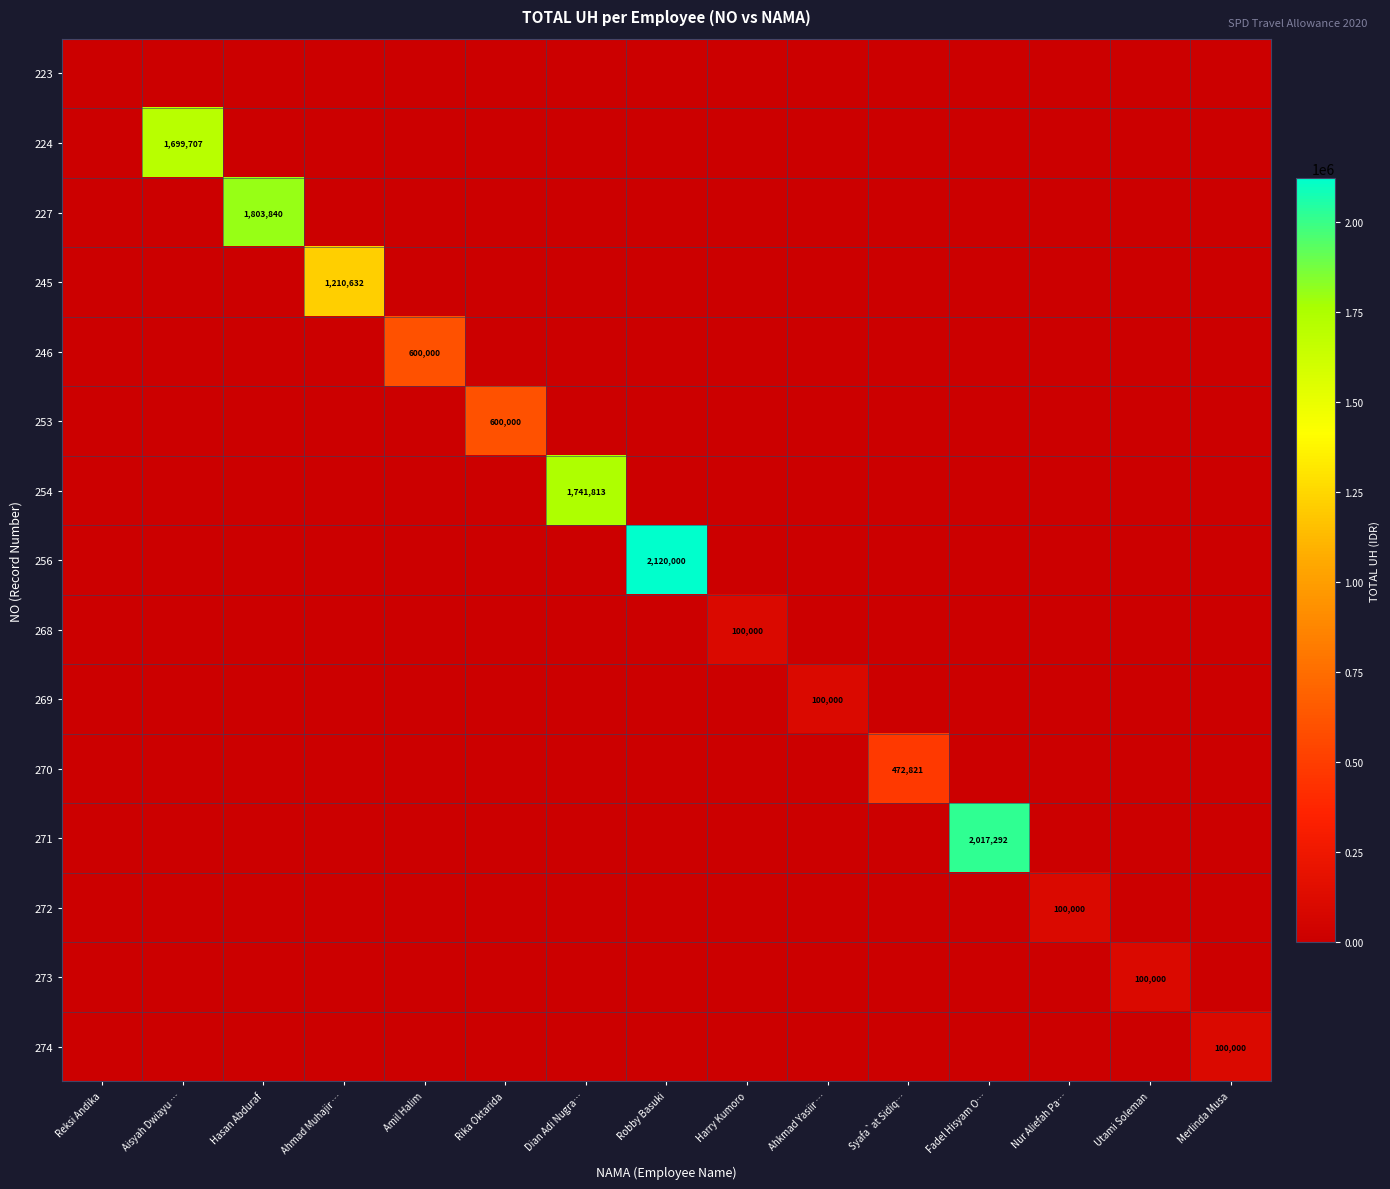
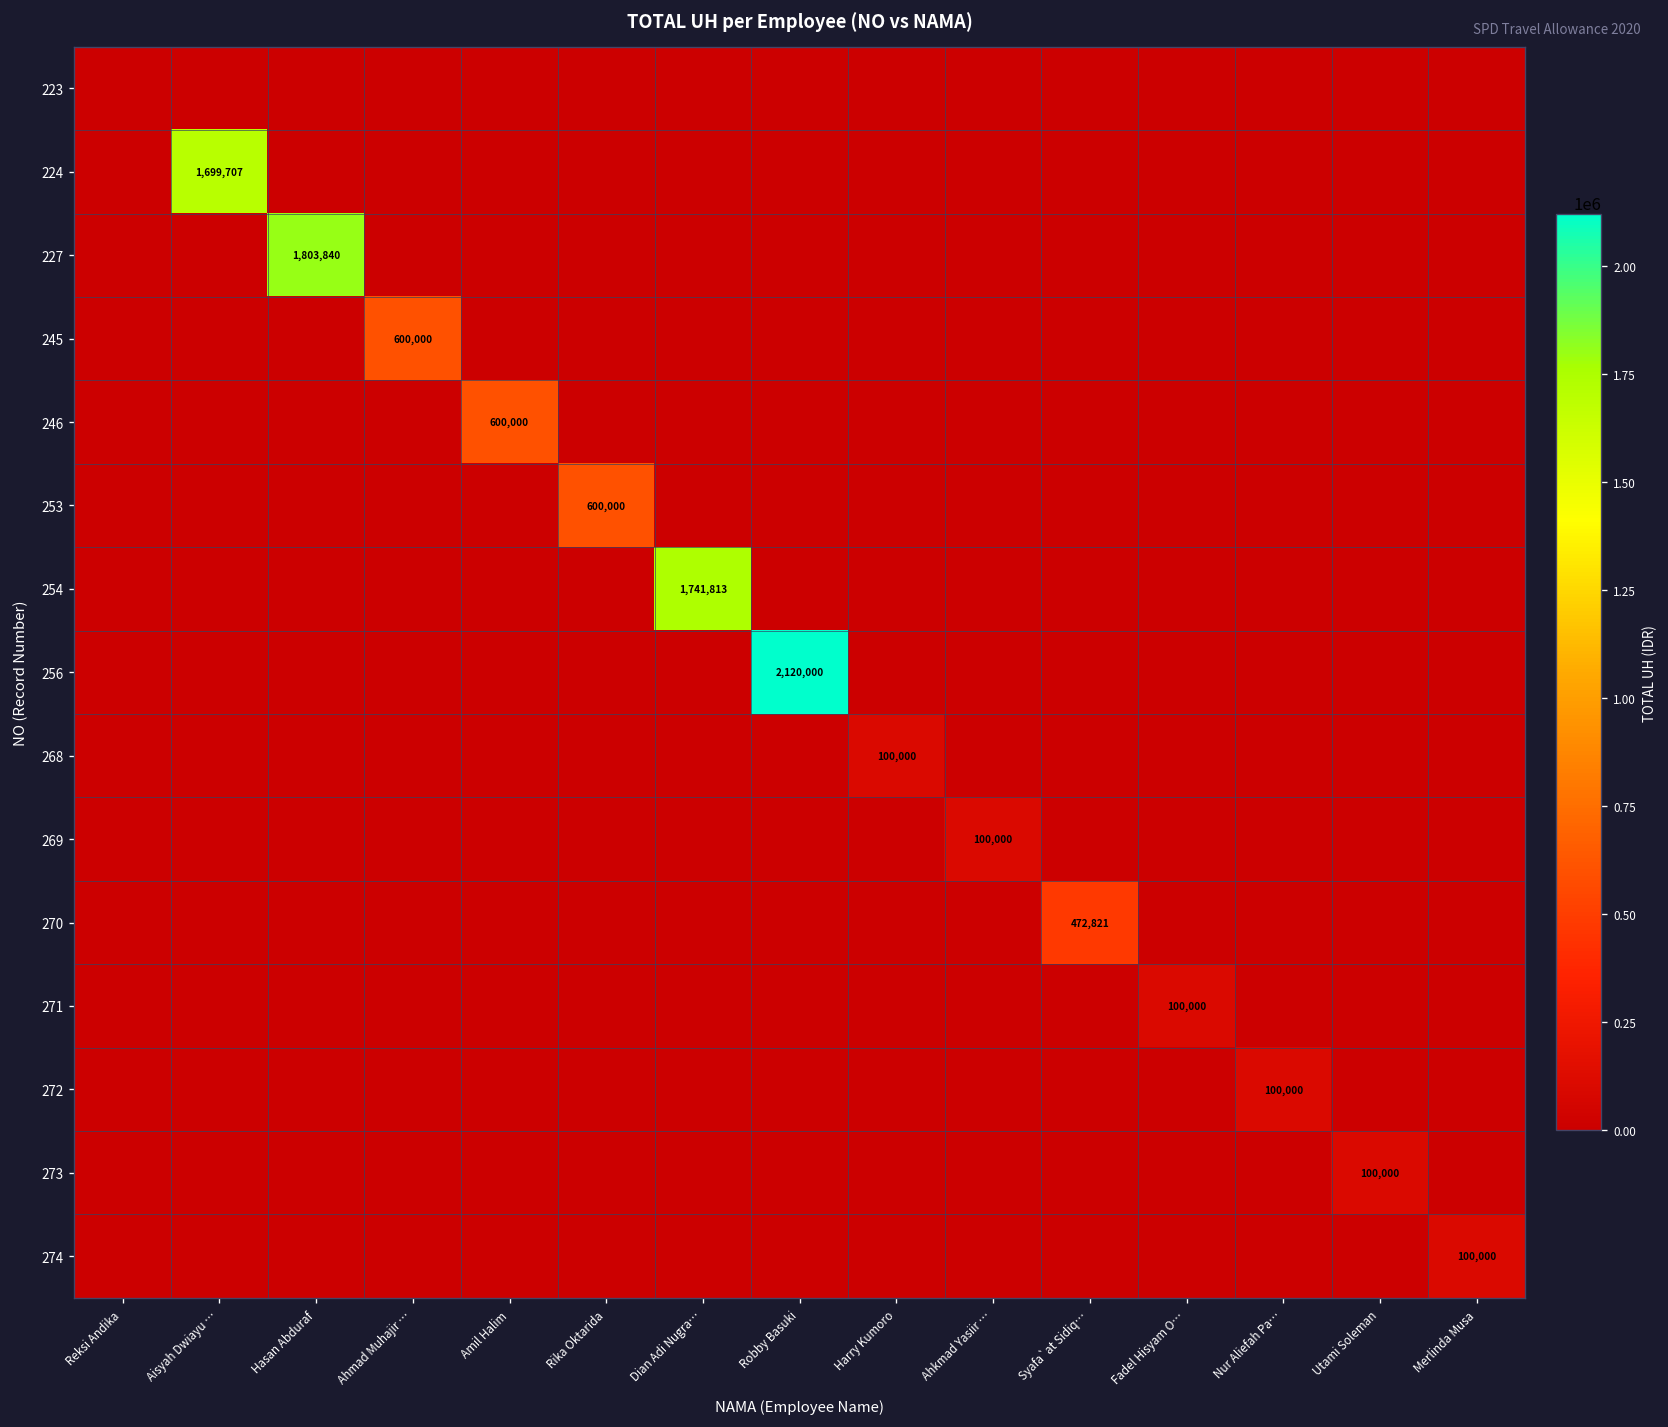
  {
    "224": {
      "Aisyah Dwiayu …": "1,699,707"
    },
    "227": {
      "Hasan Abduraf": "1,803,840"
    },
    "245": {
-     "Ahmad Muhajir …": "1,210,632"
+     "Ahmad Muhajir …": "600,000"
    },
    "246": {
      "Amil Halim": "600,000"
    },
    "253": {
      "Rika Oktarida": "600,000"
    },
    "254": {
      "Dian Adi Nugra…": "1,741,813"
    },
    "256": {
      "Robby Basuki": "2,120,000"
    },
    "268": {
      "Harry Kumoro": "100,000"
    },
    "269": {
      "Ahkmad Yasiir …": "100,000"
    },
    "270": {
      "Syafa`at Sidiq…": "472,821"
    },
    "271": {
-     "Fadel Hisyam O…": "2,017,292"
+     "Fadel Hisyam O…": "100,000"
    },
    "272": {
      "Nur Aliefah Pa…": "100,000"
    },
    "273": {
      "Utami Soleman": "100,000"
    },
    "274": {
      "Merlinda Musa": "100,000"
    }
  }
